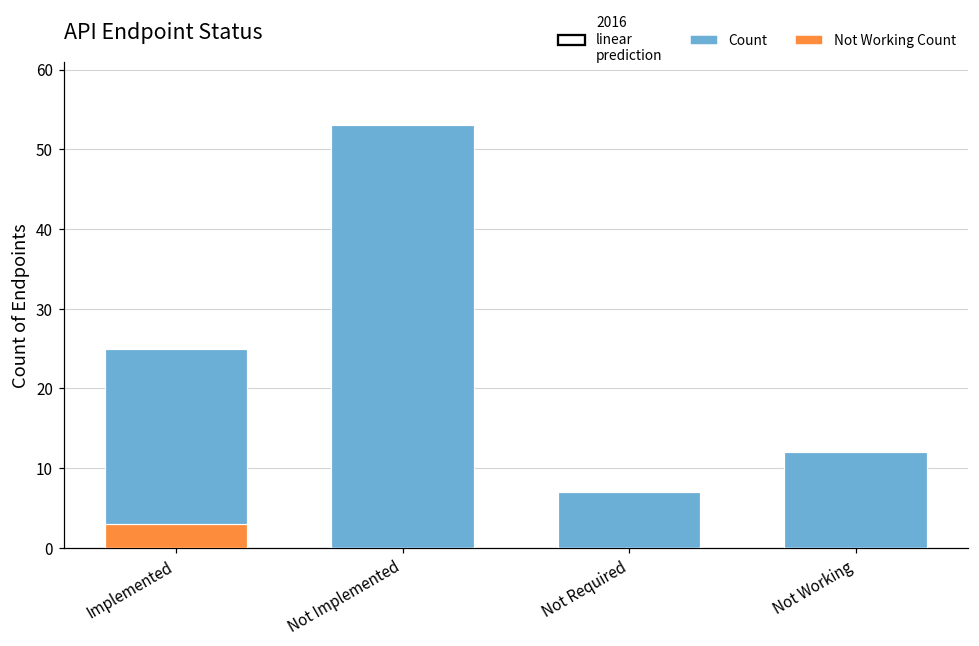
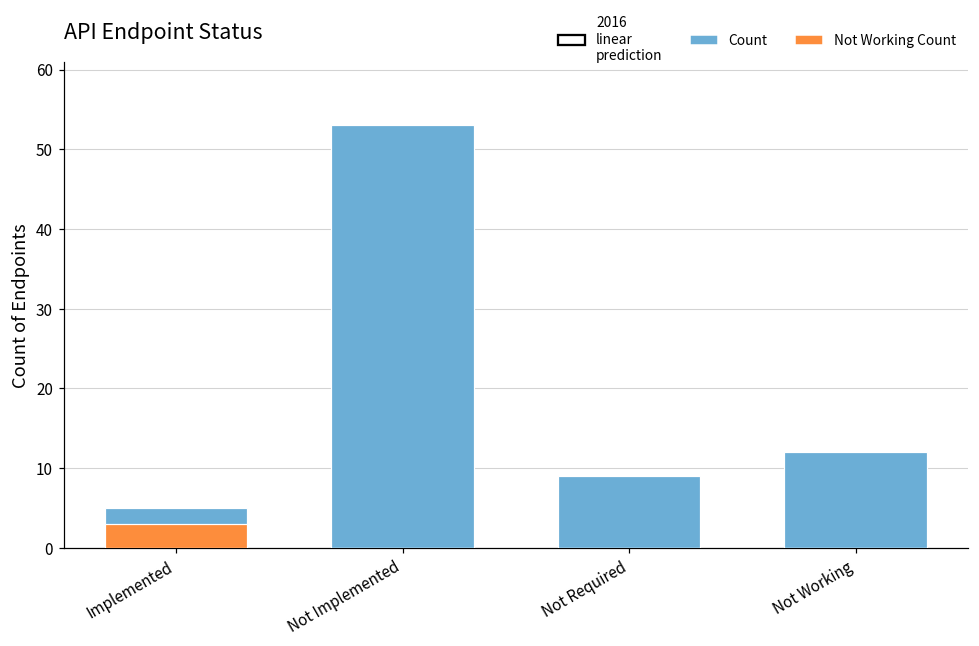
  {
    "Count": {
-     "Implemented": 25,
+     "Implemented": 5,
      "Not Implemented": 53,
-     "Not Required": 7,
+     "Not Required": 9,
      "Not Working": 12
    },
    "Not Working Count": {
      "Not Implemented": 0,
      "Not Required": 0,
      "Not Working": 0
    }
  }
